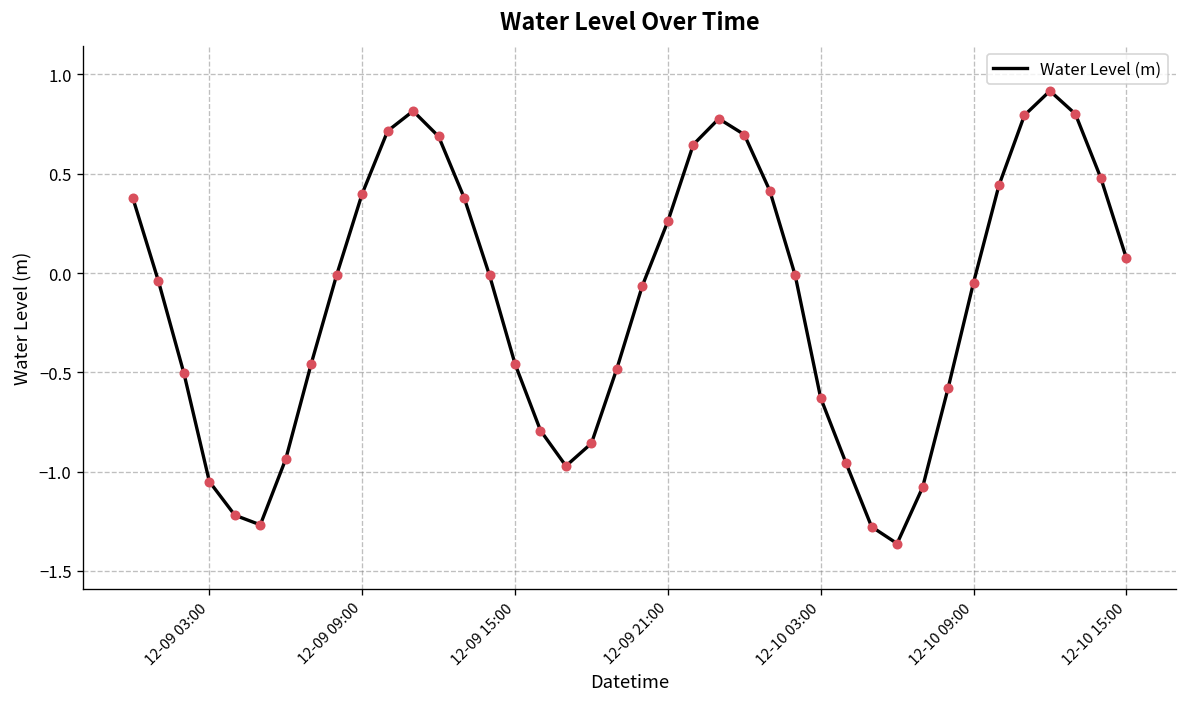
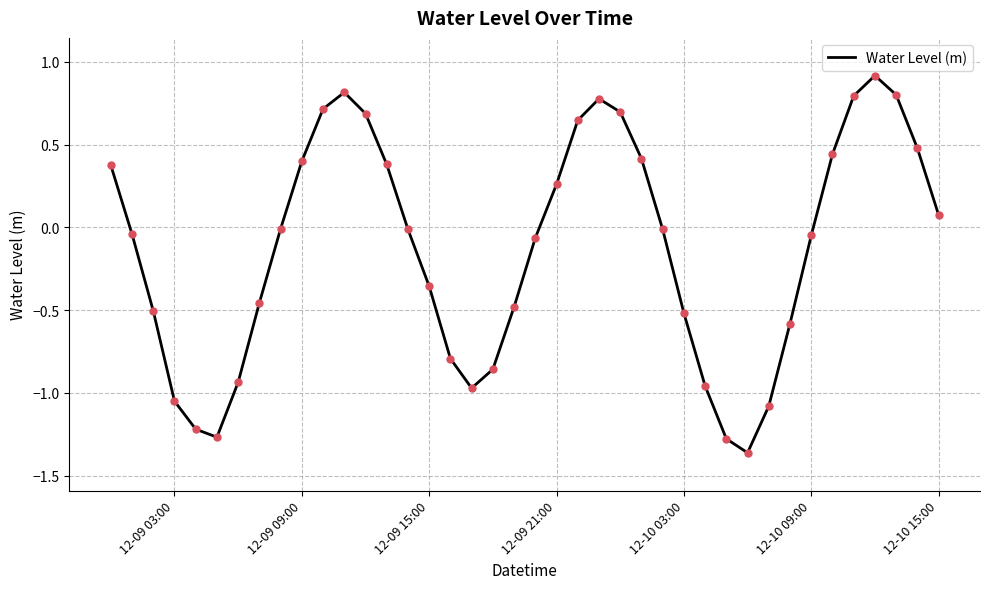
  {
    "12-09 03:00": -1.05,
    "12-09 09:00": 0.40,
-   "12-09 15:00": -0.46,
+   "12-09 15:00": -0.36,
    "12-09 21:00": 0.26,
-   "12-10 03:00": -0.63,
+   "12-10 03:00": -0.52,
    "12-10 09:00": -0.05,
    "12-10 15:00": 0.08
  }
